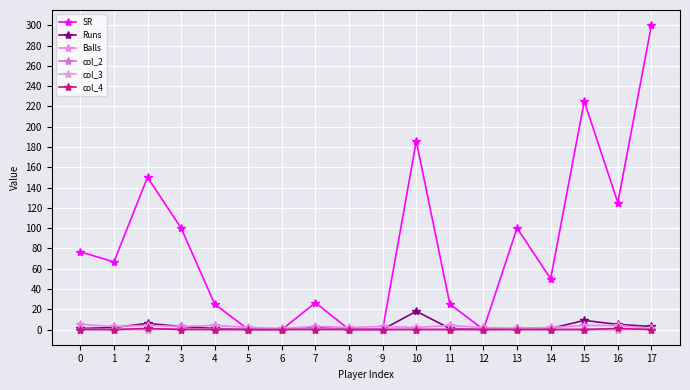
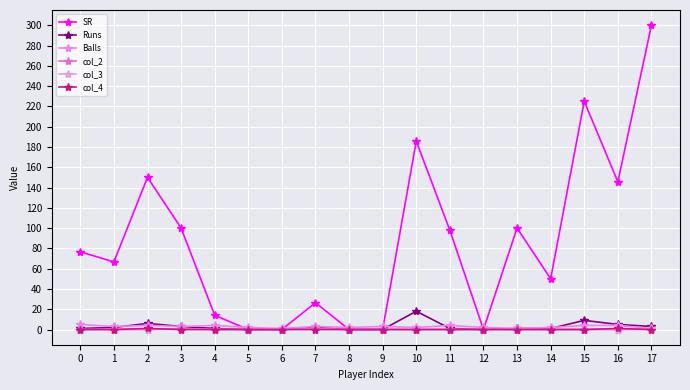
  {
    "SR": {
      "0": 77,
      "1": 67,
      "2": 150,
      "3": 100,
-     "4": 25,
+     "4": 14,
      "7": 26,
      "10": 186,
-     "11": 25,
+     "11": 98,
      "13": 100,
      "14": 50,
      "15": 225,
-     "16": 125,
+     "16": 146,
      "17": 300
    },
    "Runs": {
      "10": 18,
      "15": 9
    }
  }
